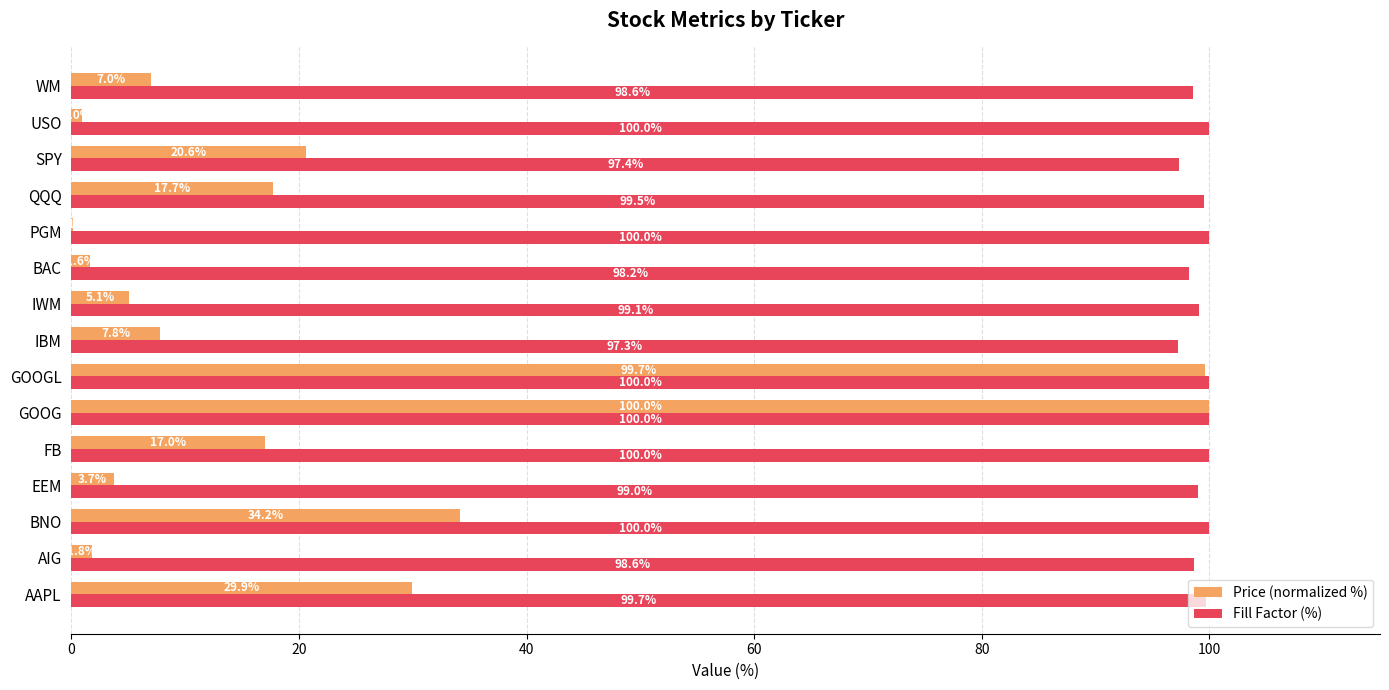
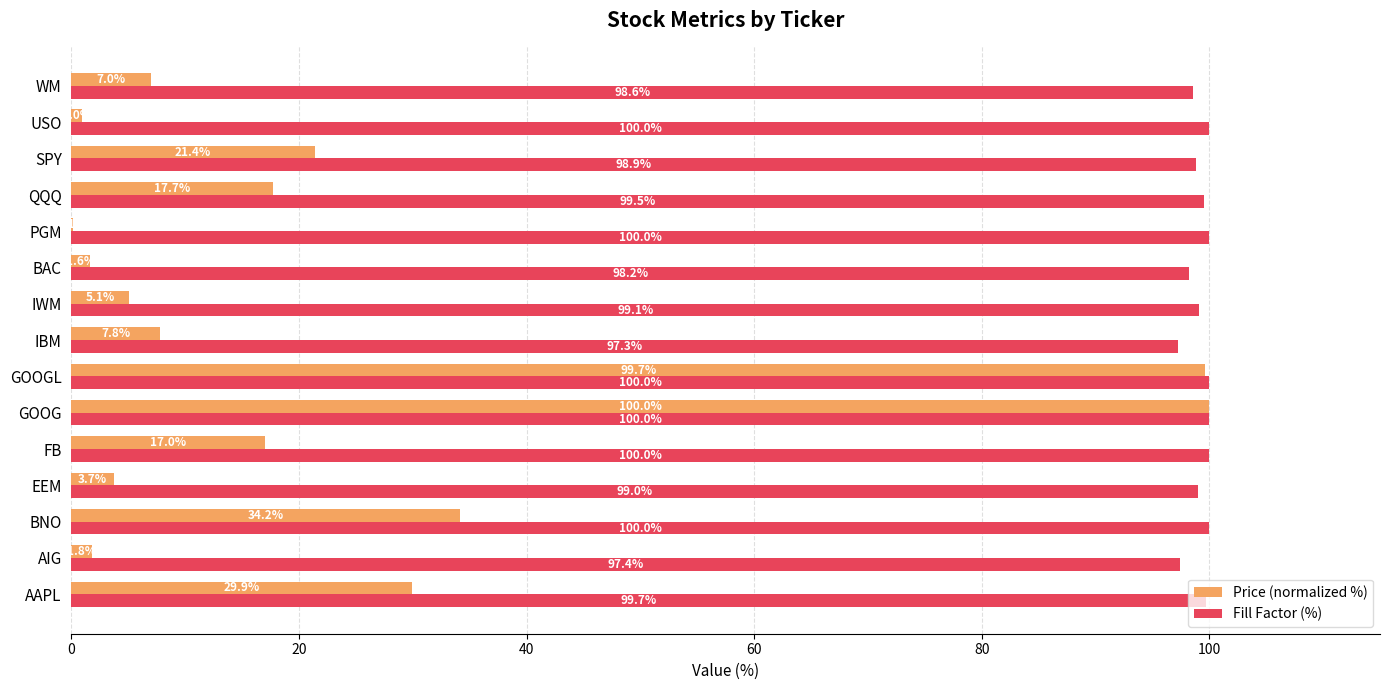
  {
    "Price (normalized %)": {
      "WM": "7.0%",
-     "SPY": "20.6%",
+     "SPY": "21.4%",
      "QQQ": "17.7%",
      "BAC": "1.6%",
      "IWM": "5.1%",
      "IBM": "7.8%",
      "GOOGL": "99.7%",
      "GOOG": "100.0%",
      "FB": "17.0%",
      "EEM": "3.7%",
      "BNO": "34.2%",
      "AIG": "1.8%",
      "AAPL": "29.9%"
    },
    "Fill Factor (%)": {
      "WM": "98.6%",
      "USO": "100.0%",
-     "SPY": "97.4%",
+     "SPY": "98.9%",
      "QQQ": "99.5%",
      "PGM": "100.0%",
      "BAC": "98.2%",
      "IWM": "99.1%",
      "IBM": "97.3%",
      "GOOGL": "100.0%",
      "GOOG": "100.0%",
      "FB": "100.0%",
      "EEM": "99.0%",
      "BNO": "100.0%",
-     "AIG": "98.6%"
+     "AIG": "97.4%"
    }
  }
